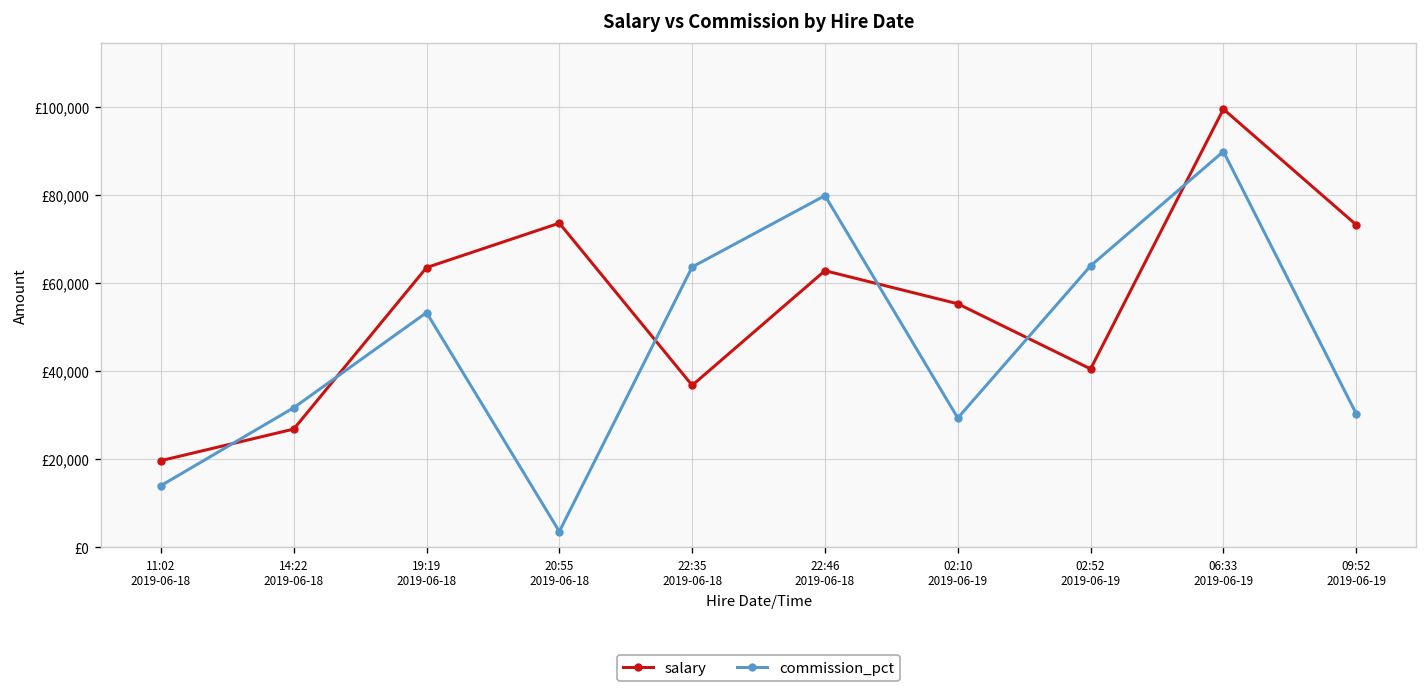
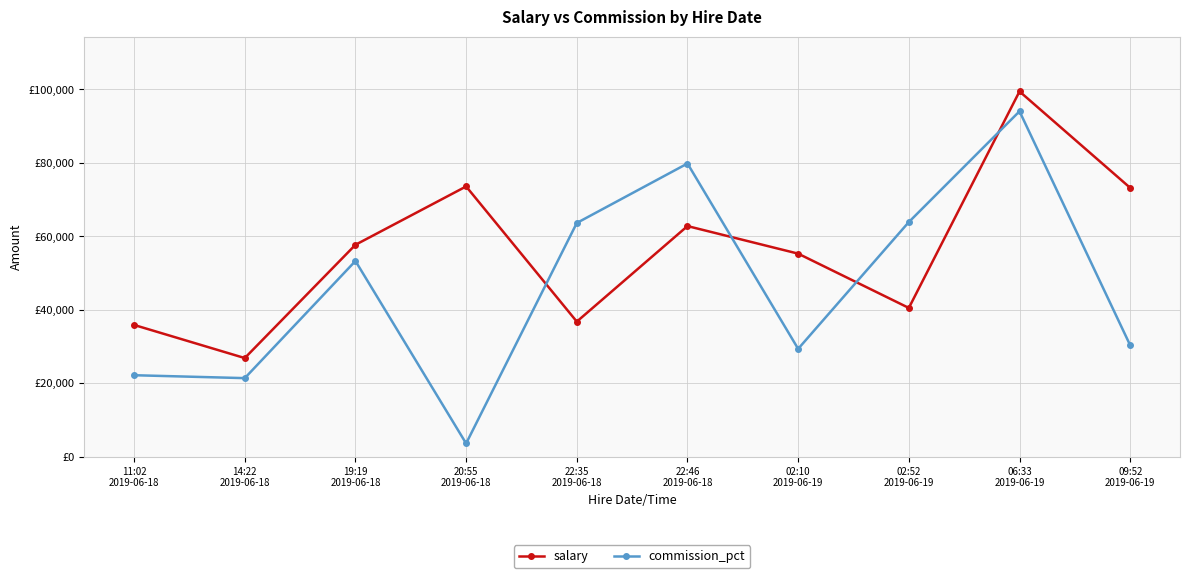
  {
    "salary": {
-     "11:02 2019-06-18": "£20,000",
+     "11:02 2019-06-18": "£36,000",
      "14:22 2019-06-18": "£27,000",
-     "19:19 2019-06-18": "£63,000",
+     "19:19 2019-06-18": "£58,000",
      "20:55 2019-06-18": "£74,000",
      "22:35 2019-06-18": "£37,000",
      "22:46 2019-06-18": "£63,000",
      "02:10 2019-06-19": "£55,000",
      "02:52 2019-06-19": "£40,000",
      "06:33 2019-06-19": "£99,000",
      "09:52 2019-06-19": "£73,000"
    },
    "commission_pct": {
-     "11:02 2019-06-18": "£14,000",
-     "14:22 2019-06-18": "£32,000",
+     "11:02 2019-06-18": "£22,000",
+     "14:22 2019-06-18": "£21,000",
      "19:19 2019-06-18": "£53,000",
      "20:55 2019-06-18": "£4,000",
      "22:35 2019-06-18": "£64,000",
      "22:46 2019-06-18": "£80,000",
      "02:10 2019-06-19": "£29,000",
      "02:52 2019-06-19": "£64,000",
-     "06:33 2019-06-19": "£90,000",
+     "06:33 2019-06-19": "£94,000",
      "09:52 2019-06-19": "£30,000"
    }
  }
